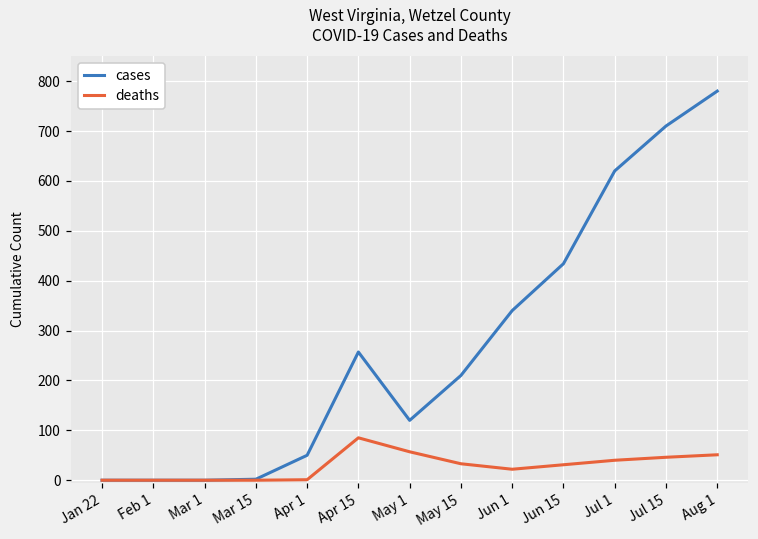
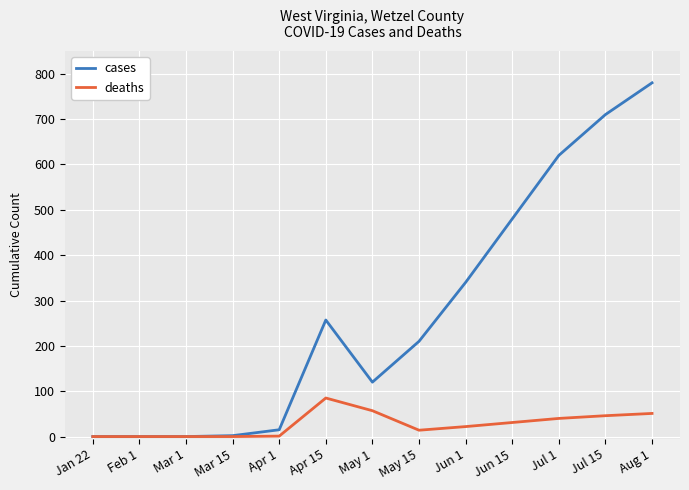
  {
    "cases": {
-     "Apr 1": 50,
+     "Apr 1": 20,
      "Apr 15": 260,
      "May 1": 120,
      "May 15": 210,
      "Jun 1": 340,
-     "Jun 15": 430,
+     "Jun 15": 480,
      "Jul 1": 620,
      "Jul 15": 710,
      "Aug 1": 780
    },
    "deaths": {
      "Apr 1": 0,
      "Apr 15": 90,
      "May 1": 60,
-     "May 15": 30,
+     "May 15": 10,
      "Jun 1": 20,
      "Jun 15": 30,
      "Jul 1": 40,
      "Jul 15": 50,
      "Aug 1": 50
    }
  }
